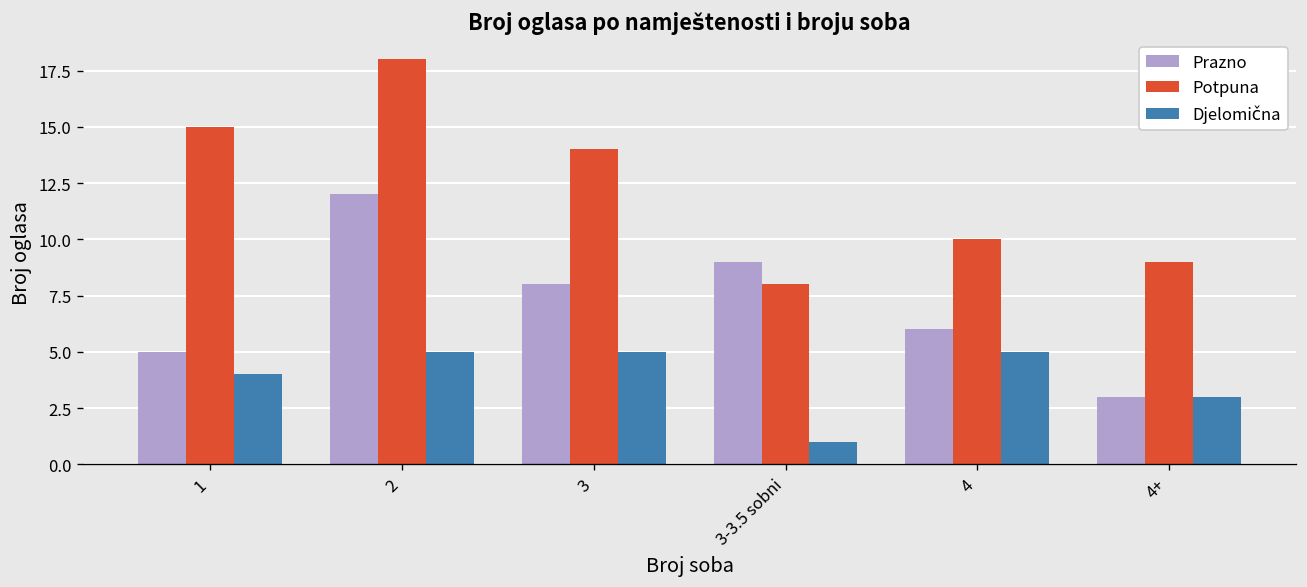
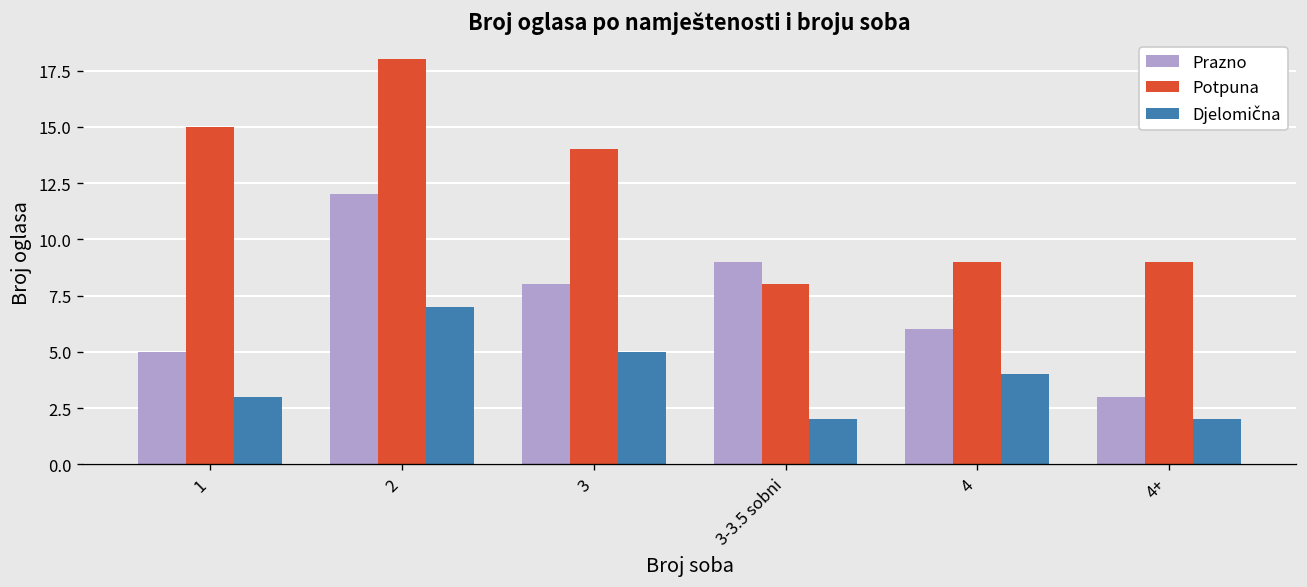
  {
    "Prazno": {
      "1": 5,
      "2": 12,
      "3": 8,
      "3-3.5 sobni": 9,
      "4": 6,
      "4+": 3
    },
    "Potpuna": {
      "1": 15,
      "2": 18,
      "3": 14,
      "3-3.5 sobni": 8,
-     "4": 10,
+     "4": 9,
      "4+": 9
    },
    "Djelomična": {
-     "1": 4,
-     "2": 5,
+     "1": 3,
+     "2": 7,
      "3": 5,
-     "3-3.5 sobni": 1,
-     "4": 5,
-     "4+": 3
+     "3-3.5 sobni": 2,
+     "4": 4,
+     "4+": 2
    }
  }
